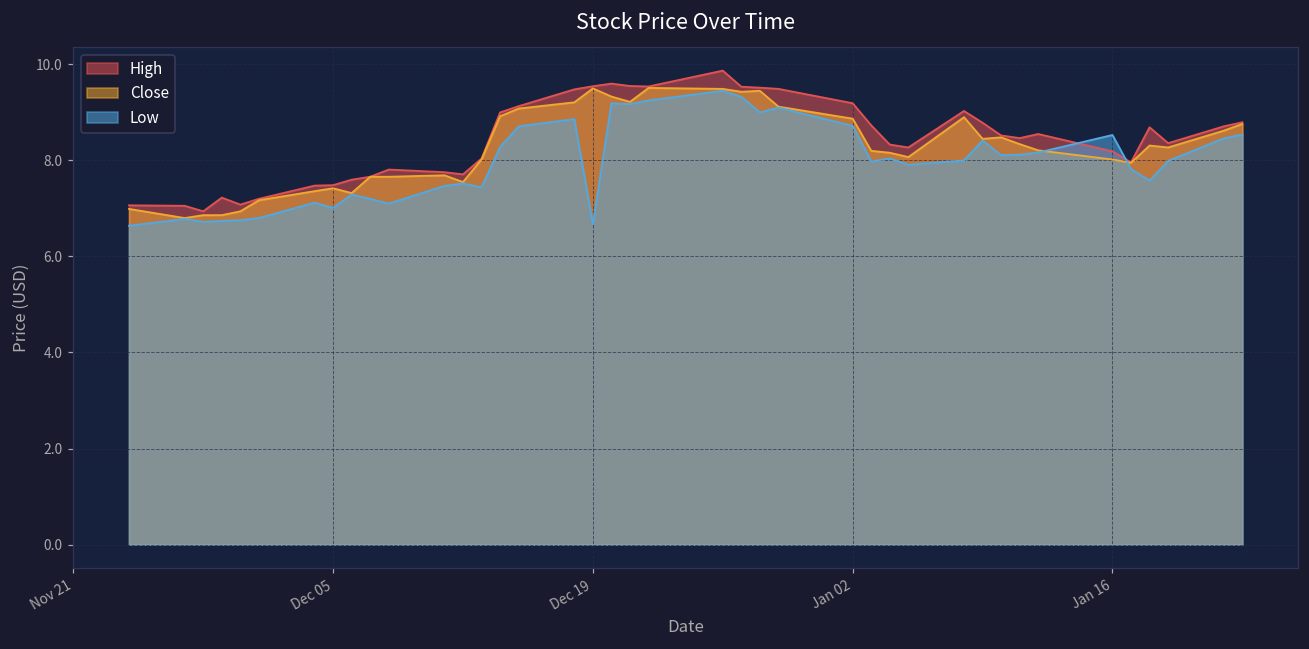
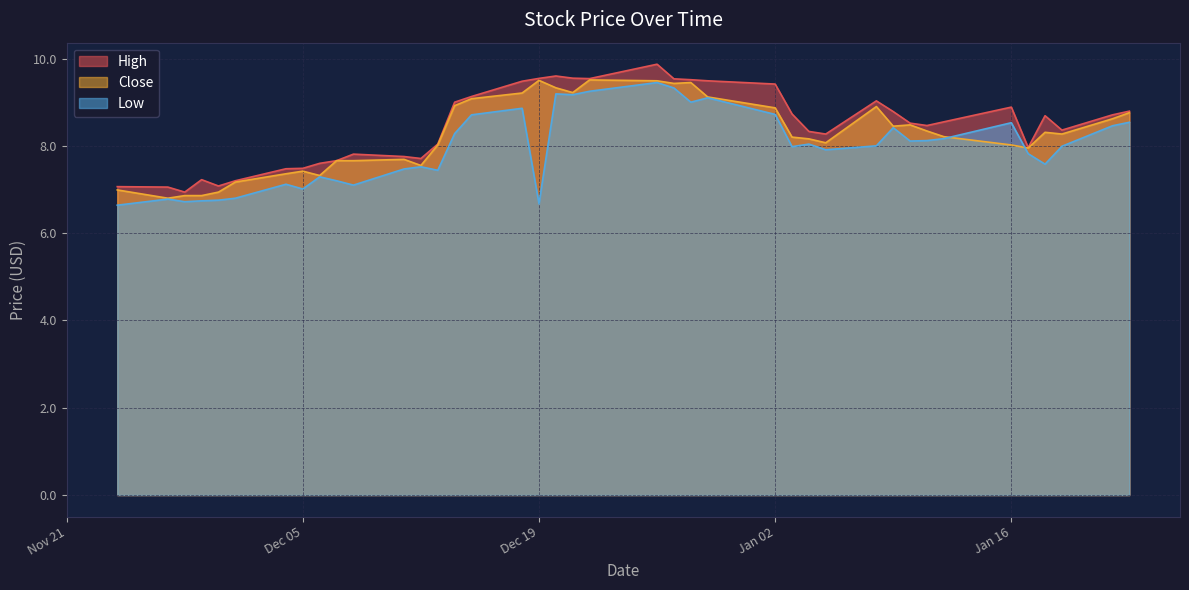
  {
    "High": {
      "Dec 05": 7.5,
-     "Jan 02": 9.2,
-     "Jan 16": 8.2
+     "Jan 02": 9.4,
+     "Jan 16": 8.9
    },
    "Close": {
      "Dec 05": 7.4,
      "Jan 02": 8.9,
      "Jan 16": 8.0
    },
    "Low": {
      "Dec 05": 7.0,
      "Dec 19": 6.7,
      "Jan 02": 8.7,
      "Jan 16": 8.5
    }
  }
